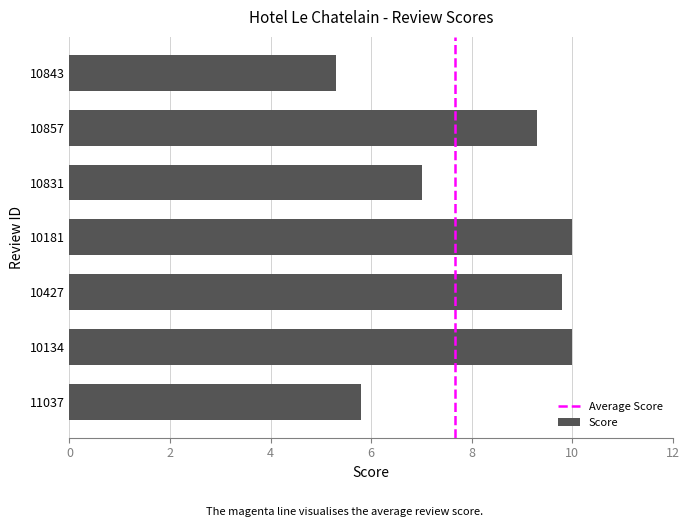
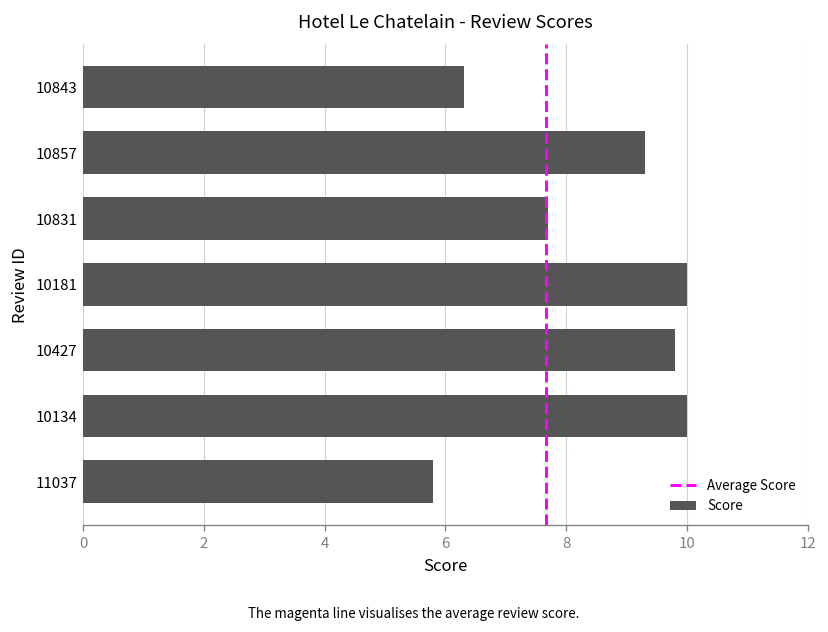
  {
-   "10843": 5.3,
+   "10843": 6.3,
    "10857": 9.3,
-   "10831": 7.0,
+   "10831": 7.7,
    "10181": 10.0,
    "10427": 9.8,
    "10134": 10.0,
    "11037": 5.8
  }
